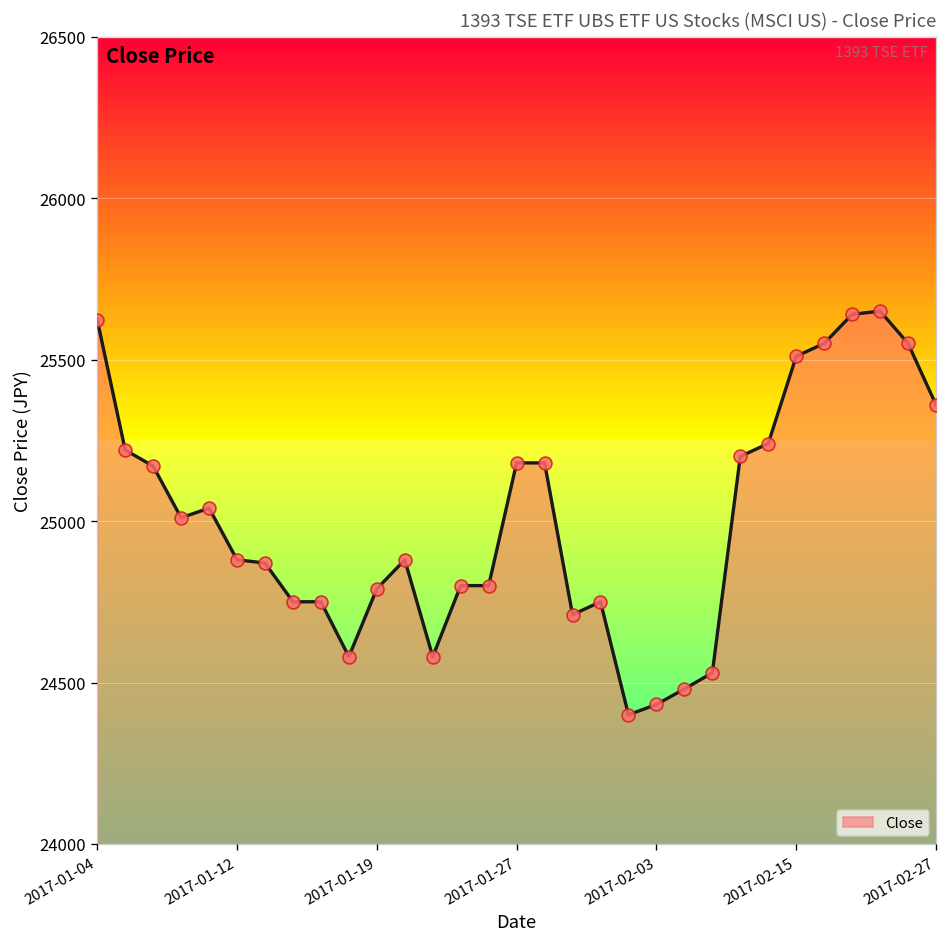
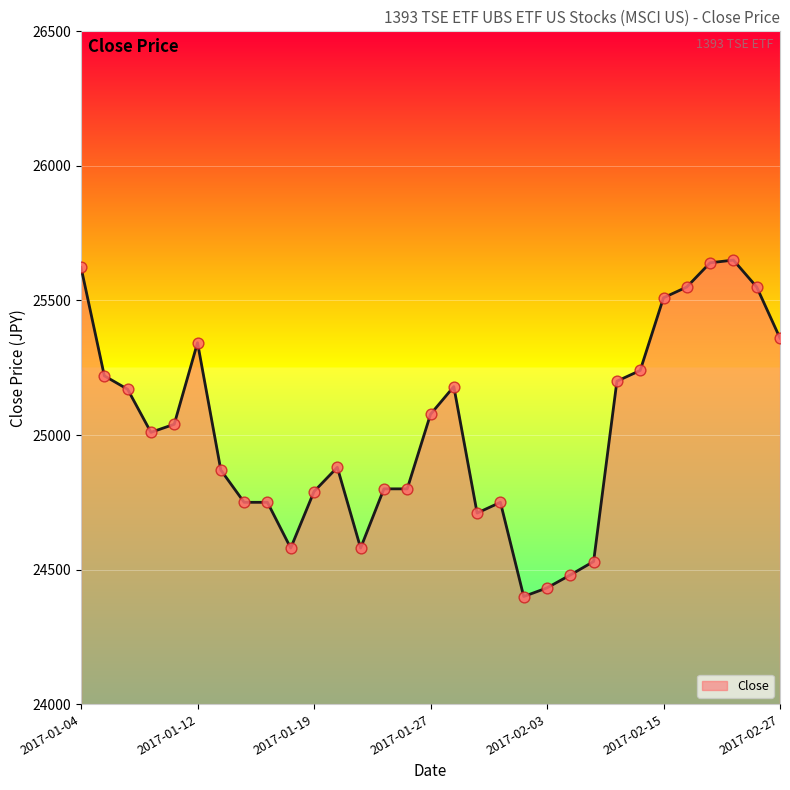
  {
    "2017-01-04": 25620,
-   "2017-01-12": 24880,
+   "2017-01-12": 25340,
    "2017-01-19": 24790,
-   "2017-01-27": 25180,
+   "2017-01-27": 25080,
    "2017-02-03": 24430,
    "2017-02-15": 25510,
    "2017-02-27": 25360
  }
